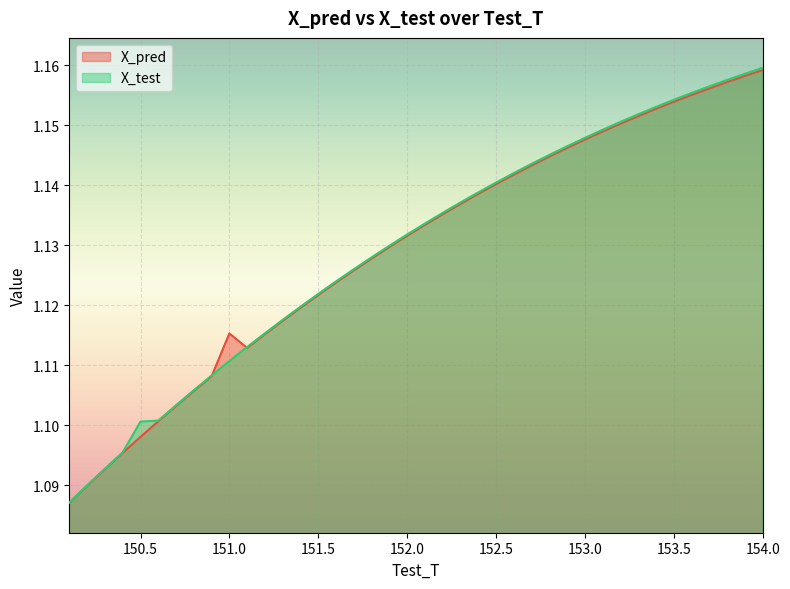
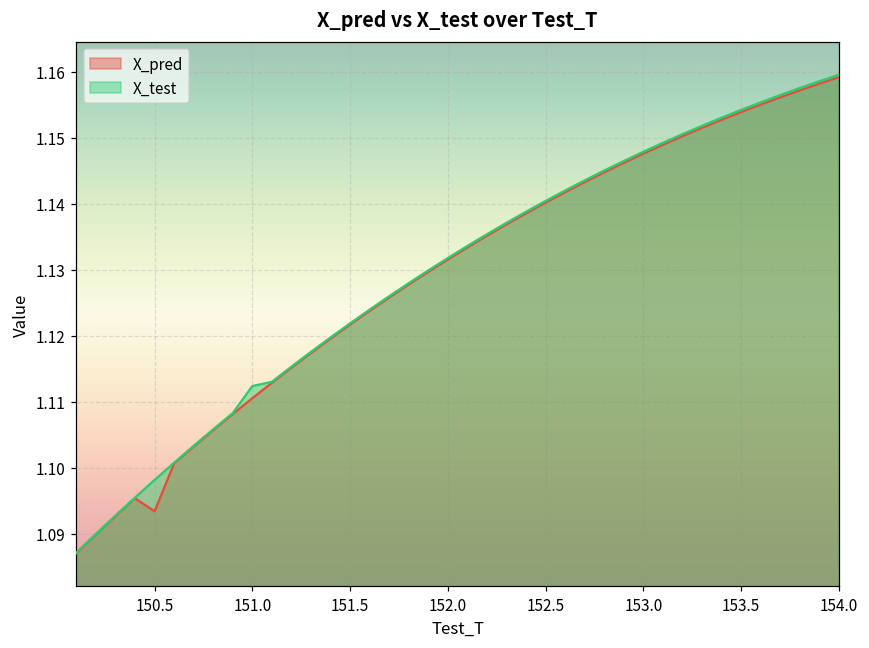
  {
    "X_pred": {
-     "150.5": 1.098,
-     "151.0": 1.115
+     "150.5": 1.093,
+     "151.0": 1.111
    },
    "X_test": {
-     "150.5": 1.101,
-     "151.0": 1.111
+     "150.5": 1.098,
+     "151.0": 1.112
    }
  }
